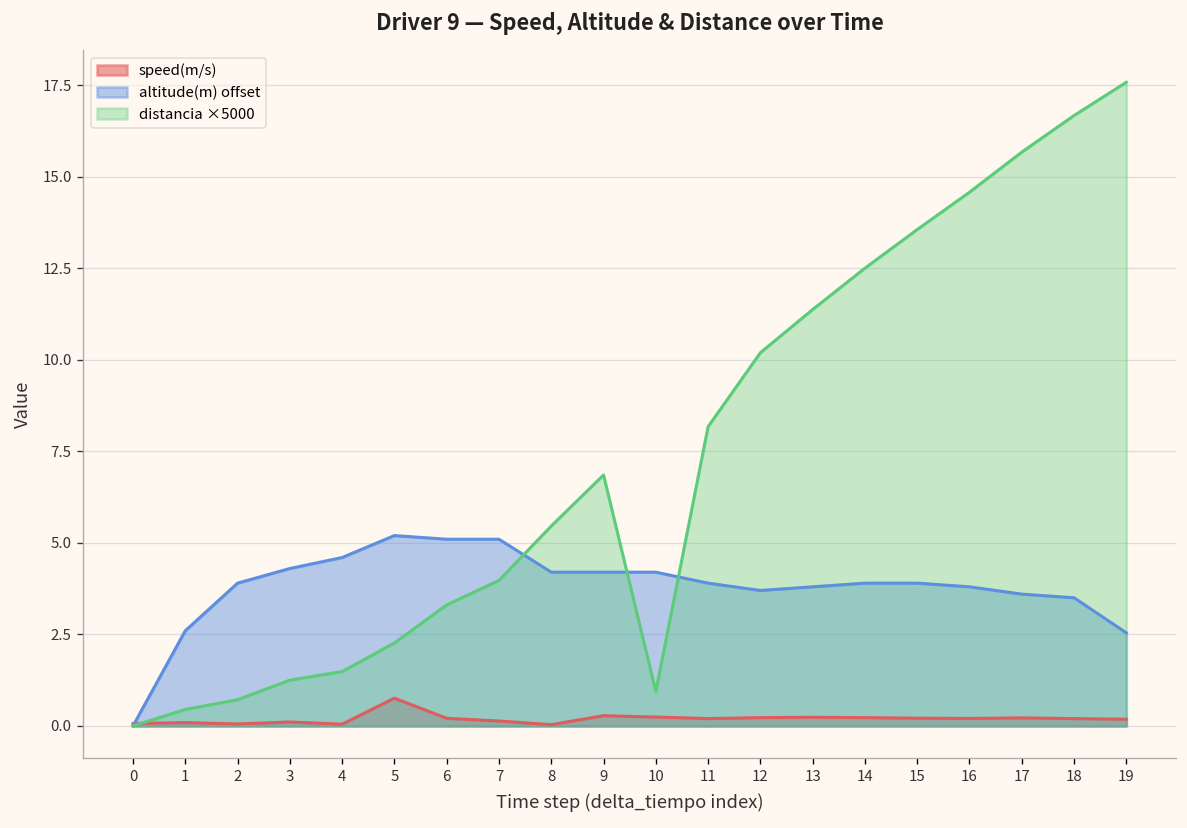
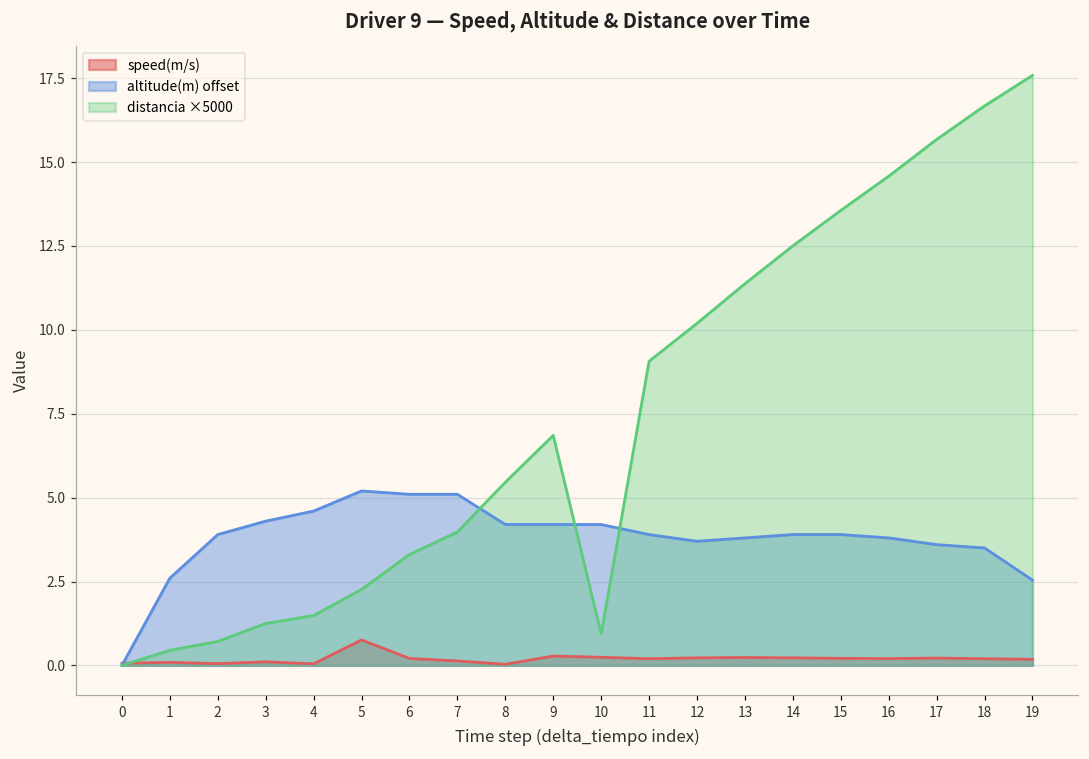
  {
    "speed(m/s)": {
      "1": 0.1,
      "2": 0.1,
      "3": 0.1,
      "4": 0.0,
      "5": 0.8,
      "6": 0.2,
      "7": 0.1,
      "8": 0.0,
      "9": 0.3,
      "10": 0.2,
      "11": 0.2,
      "12": 0.2,
      "13": 0.2,
      "14": 0.2,
      "15": 0.2,
      "16": 0.2,
      "17": 0.2,
      "18": 0.2,
      "19": 0.2
    },
    "altitude(m) offset": {
      "1": 2.6,
      "2": 3.9,
      "3": 4.3,
      "4": 4.6,
      "5": 5.2,
      "6": 5.1,
      "7": 5.1,
      "8": 4.2,
      "9": 4.2,
      "10": 4.2,
      "11": 3.9,
      "12": 3.7,
      "13": 3.8,
      "14": 3.9,
      "15": 3.9,
      "16": 3.8,
      "17": 3.6,
      "18": 3.5,
      "19": 2.5
    },
    "distancia ×5000": {
      "1": 0.5,
      "2": 0.7,
      "3": 1.3,
      "4": 1.5,
      "5": 2.3,
      "6": 3.3,
      "7": 4.0,
      "8": 5.5,
      "9": 6.9,
      "10": 0.9,
-     "11": 8.2,
+     "11": 9.1,
      "12": 10.2,
      "13": 11.4,
      "14": 12.5,
      "15": 13.6,
      "16": 14.6,
      "17": 15.7,
      "18": 16.7,
      "19": 17.6
    }
  }
